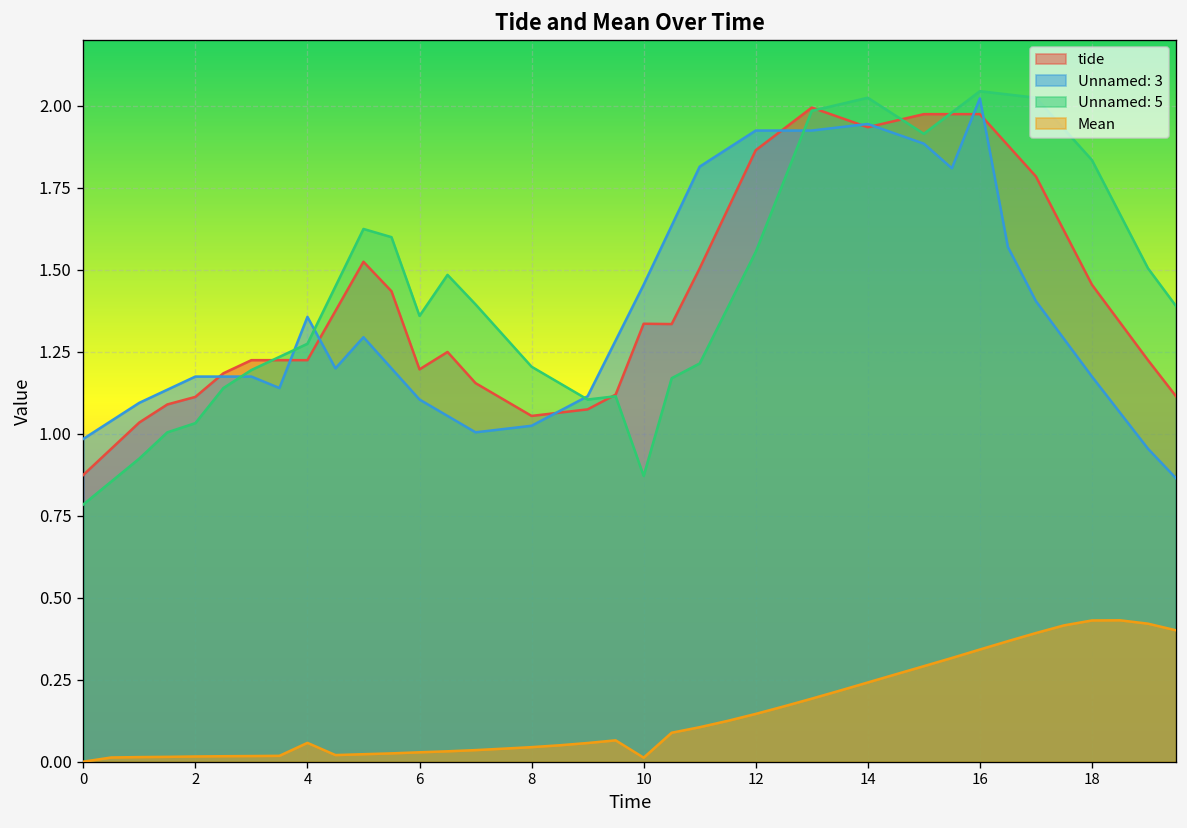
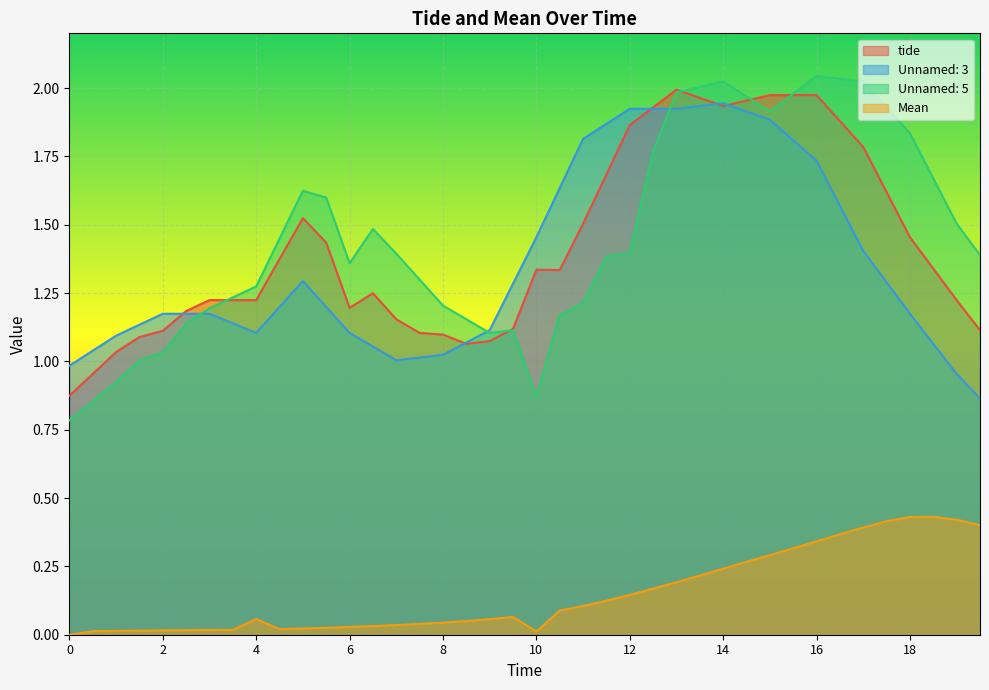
  {
    "tide": {
      "0": 0.87,
      "2": 1.11,
      "4": 1.22,
      "6": 1.20,
-     "8": 1.05,
+     "8": 1.10,
      "10": 1.34,
      "12": 1.86,
      "14": 1.93,
      "16": 1.97,
      "18": 1.45
    },
    "Unnamed: 3": {
      "0": 0.98,
      "2": 1.17,
-     "4": 1.36,
+     "4": 1.10,
      "6": 1.10,
      "8": 1.02,
      "10": 1.45,
      "12": 1.92,
      "14": 1.94,
-     "16": 2.02,
+     "16": 1.73,
      "18": 1.17
    },
    "Unnamed: 5": {
      "0": 0.78,
      "2": 1.03,
      "4": 1.27,
      "6": 1.36,
      "8": 1.20,
      "10": 0.87,
-     "12": 1.55,
+     "12": 1.40,
      "14": 2.02,
      "16": 2.04,
      "18": 1.83
    },
    "Mean": {
      "0": 0.00,
      "2": 0.02,
      "4": 0.06,
      "6": 0.03,
      "8": 0.04,
      "10": 0.01,
      "12": 0.15,
      "14": 0.24,
      "16": 0.34,
      "18": 0.43
    }
  }
